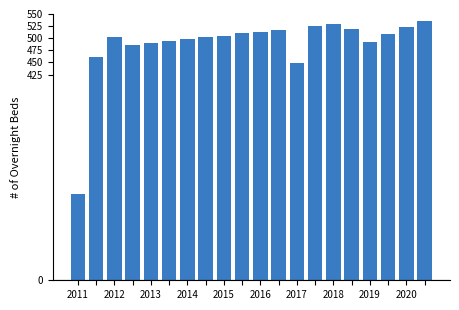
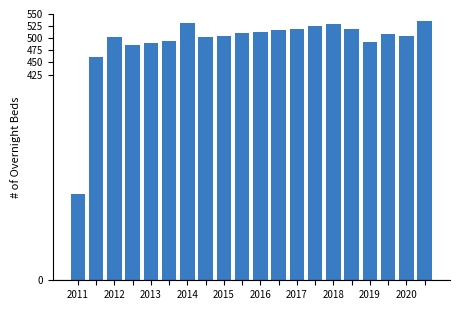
  {
    "2011": 180,
    "2012": 500,
    "2013": 490,
-   "2014": 500,
+   "2014": 530,
    "2015": 510,
    "2016": 510,
-   "2017": 450,
+   "2017": 520,
    "2018": 530,
    "2019": 490,
-   "2020": 520
+   "2020": 510
  }
